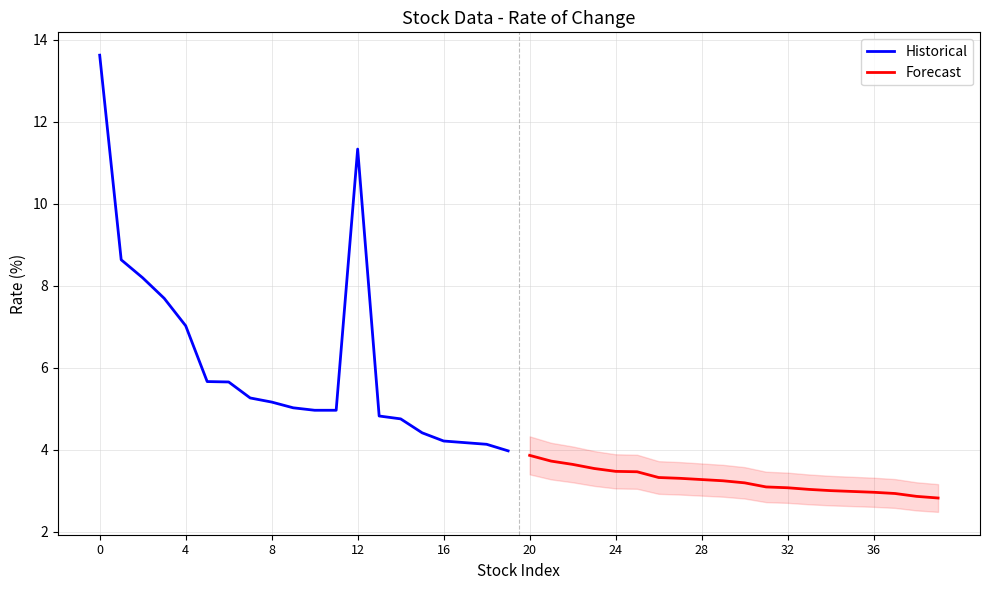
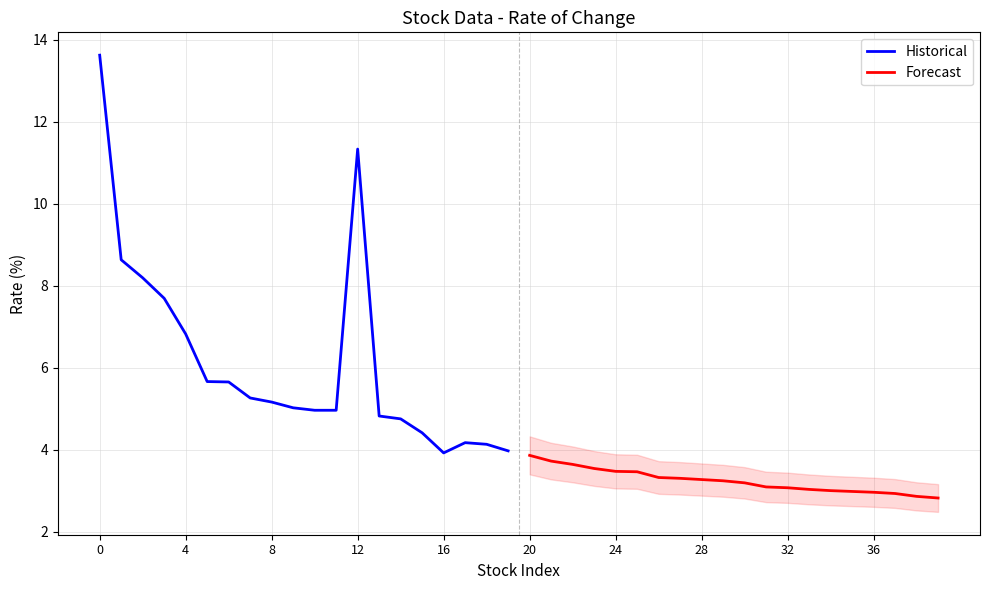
  {
    "Historical": {
      "0": 13.6,
-     "4": 7.0,
+     "4": 6.8,
      "8": 5.2,
      "12": 11.3,
-     "16": 4.2
+     "16": 3.9
    }
  }
